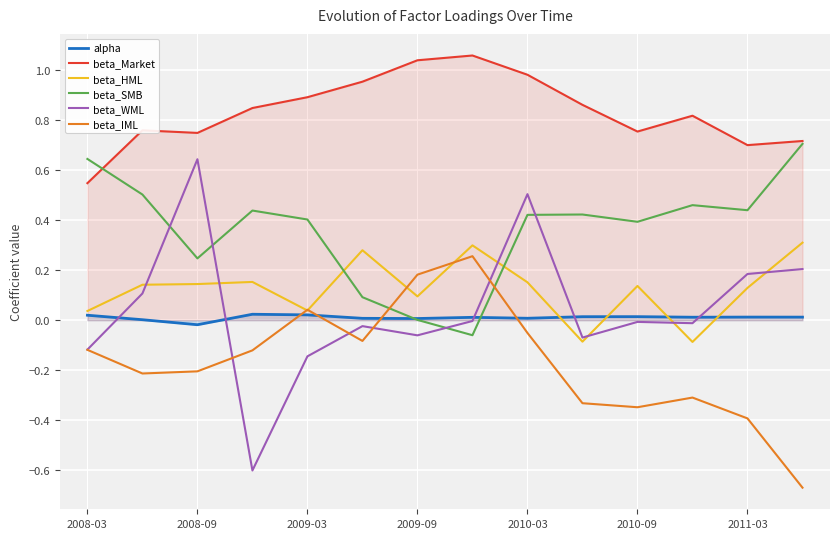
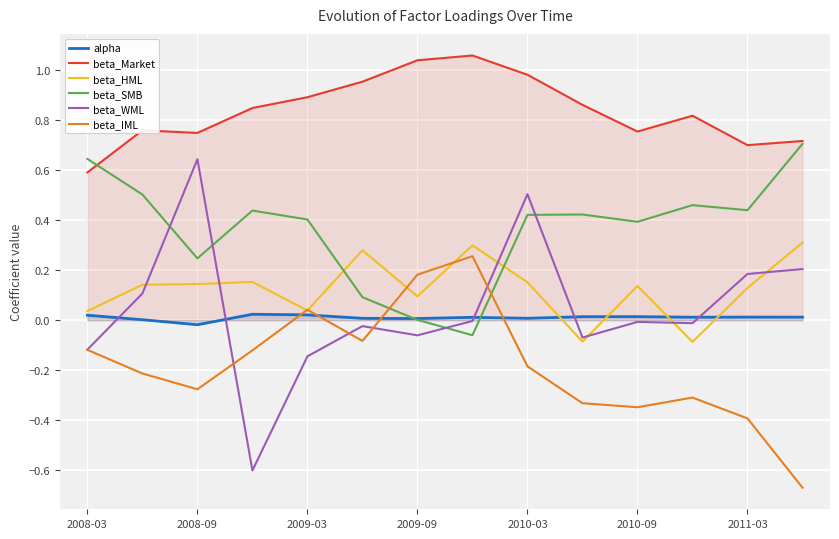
  {
    "beta_Market": {
-     "2008-03": 0.55,
+     "2008-03": 0.59,
      "2008-09": 0.75,
      "2009-03": 0.89,
      "2009-09": 1.04,
      "2010-03": 0.98,
      "2010-09": 0.75,
      "2011-03": 0.70
    },
    "beta_HML": {
      "2008-03": 0.04,
      "2008-09": 0.14,
      "2009-09": 0.10,
      "2010-03": 0.15,
      "2010-09": 0.14,
      "2011-03": 0.13
    },
    "beta_SMB": {
      "2008-03": 0.64,
      "2008-09": 0.25,
      "2009-03": 0.40,
      "2010-03": 0.42,
      "2010-09": 0.39,
      "2011-03": 0.44
    },
    "beta_WML": {
      "2008-09": 0.64,
      "2009-03": -0.14,
      "2009-09": -0.06,
      "2010-03": 0.50,
      "2010-09": -0.01,
      "2011-03": 0.18
    },
    "beta_IML": {
-     "2008-09": -0.20,
+     "2008-09": -0.28,
      "2009-09": 0.18,
-     "2010-03": -0.05,
+     "2010-03": -0.18,
      "2010-09": -0.35,
      "2011-03": -0.39
    }
  }
